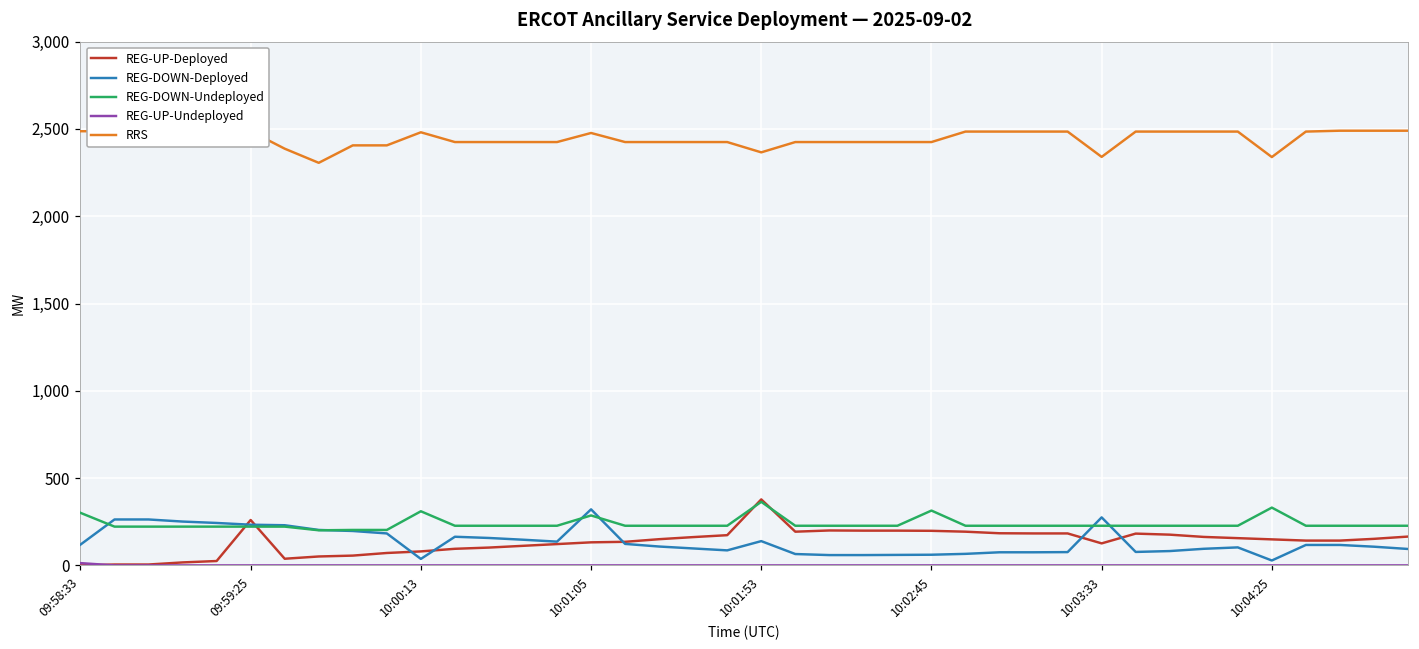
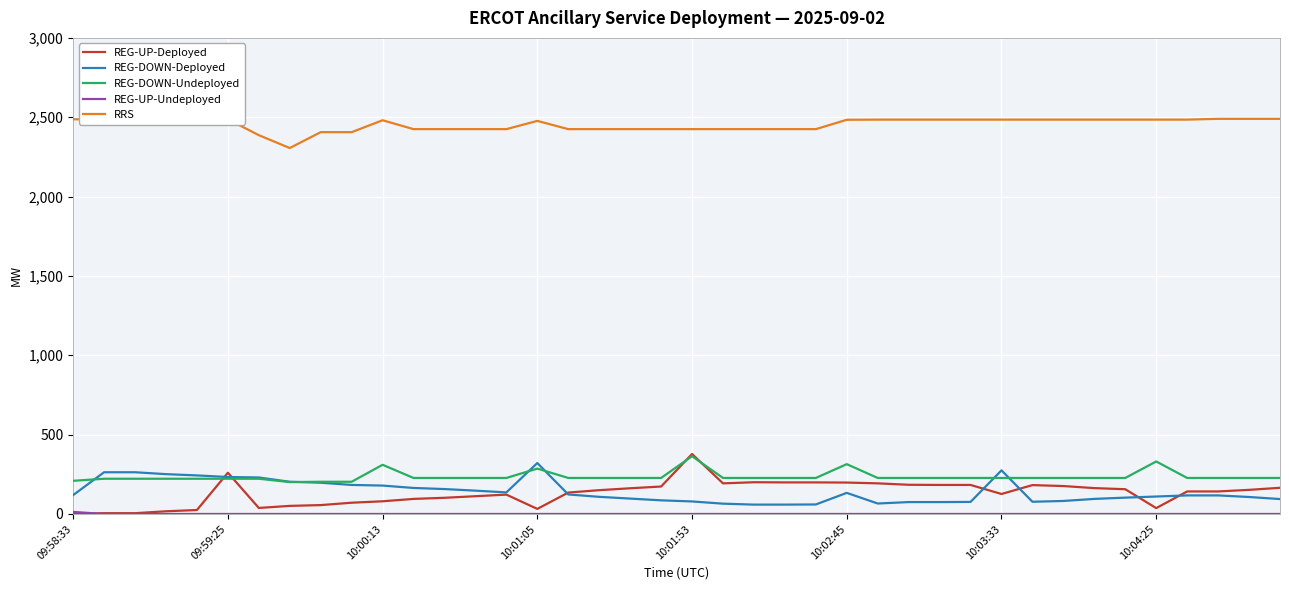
  {
    "REG-UP-Deployed": {
      "09:59:25": "260",
      "10:00:13": "80",
-     "10:01:05": "130",
+     "10:01:05": "30",
      "10:02:45": "200",
      "10:03:33": "130",
-     "10:04:25": "150"
+     "10:04:25": "40"
    },
    "REG-DOWN-Deployed": {
      "09:58:33": "120",
-     "10:00:13": "40",
+     "10:00:13": "180",
      "10:01:05": "320",
-     "10:01:53": "140",
-     "10:02:45": "60",
+     "10:01:53": "80",
+     "10:02:45": "130",
      "10:03:33": "280",
-     "10:04:25": "30"
+     "10:04:25": "110"
    },
    "REG-DOWN-Undeployed": {
-     "09:58:33": "300",
+     "09:58:33": "210",
      "10:00:13": "310",
      "10:01:05": "290",
      "10:02:45": "310",
      "10:03:33": "230",
      "10:04:25": "330"
    },
    "REG-UP-Undeployed": {
      "09:59:25": "0",
      "10:00:13": "0",
      "10:01:05": "0",
      "10:01:53": "0",
      "10:02:45": "0",
      "10:03:33": "0",
      "10:04:25": "0"
    },
    "RRS": {
      "09:58:33": "2,490",
      "10:00:13": "2,480",
      "10:01:05": "2,480",
-     "10:01:53": "2,370",
-     "10:02:45": "2,430",
-     "10:03:33": "2,340",
-     "10:04:25": "2,340"
+     "10:01:53": "2,430",
+     "10:02:45": "2,480",
+     "10:03:33": "2,490",
+     "10:04:25": "2,490"
    }
  }
